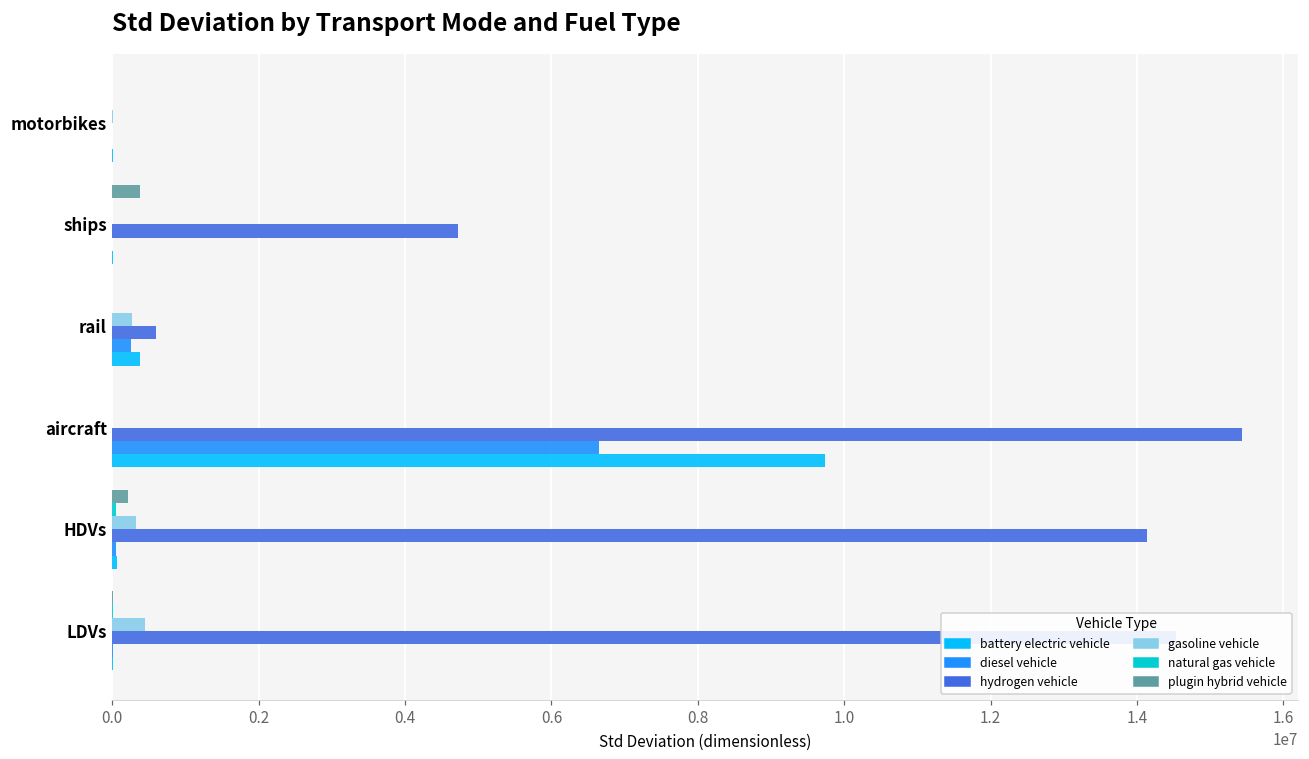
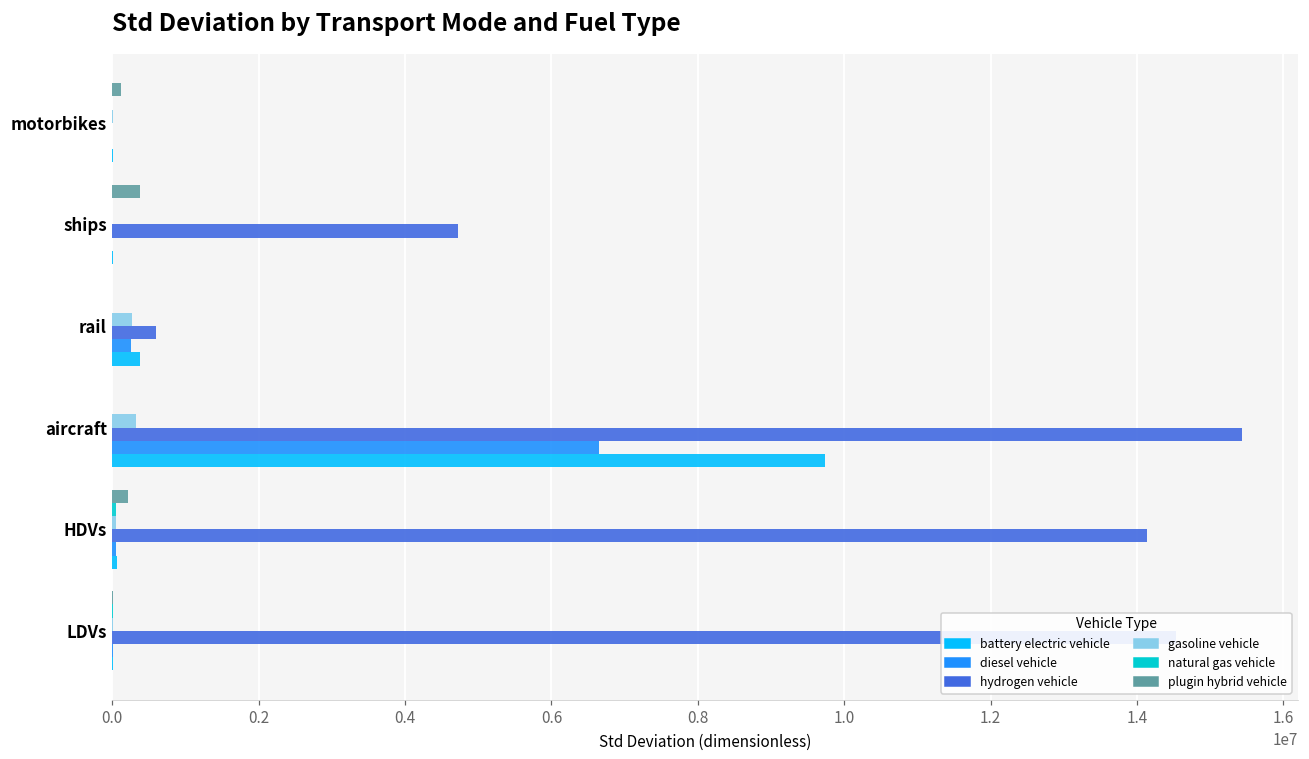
  {
    "hydrogen vehicle": {
      "motorbikes": 0,
      "ships": 4700000,
      "rail": 600000,
      "aircraft": 15400000,
      "HDVs": 14100000
    },
    "gasoline vehicle": {
      "rail": 300000,
-     "aircraft": 0,
-     "HDVs": 300000,
-     "LDVs": 500000
+     "aircraft": 300000,
+     "HDVs": 0,
+     "LDVs": 0
    },
    "plugin hybrid vehicle": {
-     "motorbikes": 0,
+     "motorbikes": 100000,
      "ships": 400000,
      "rail": 0,
      "aircraft": 0,
      "HDVs": 200000
    }
  }
